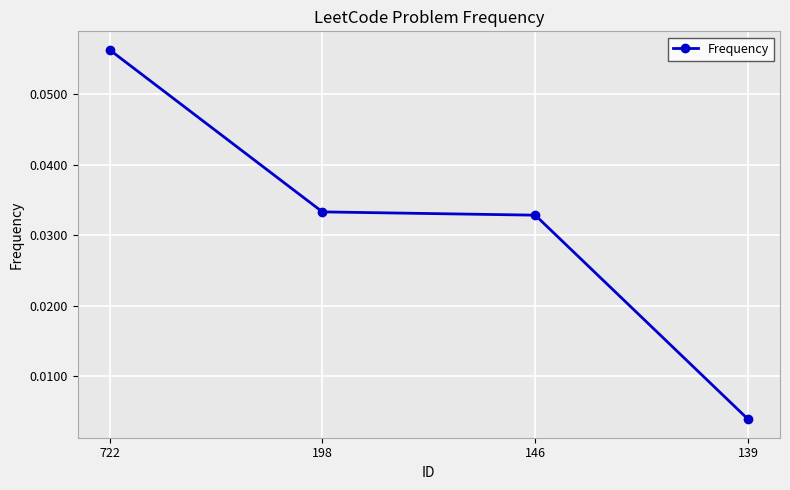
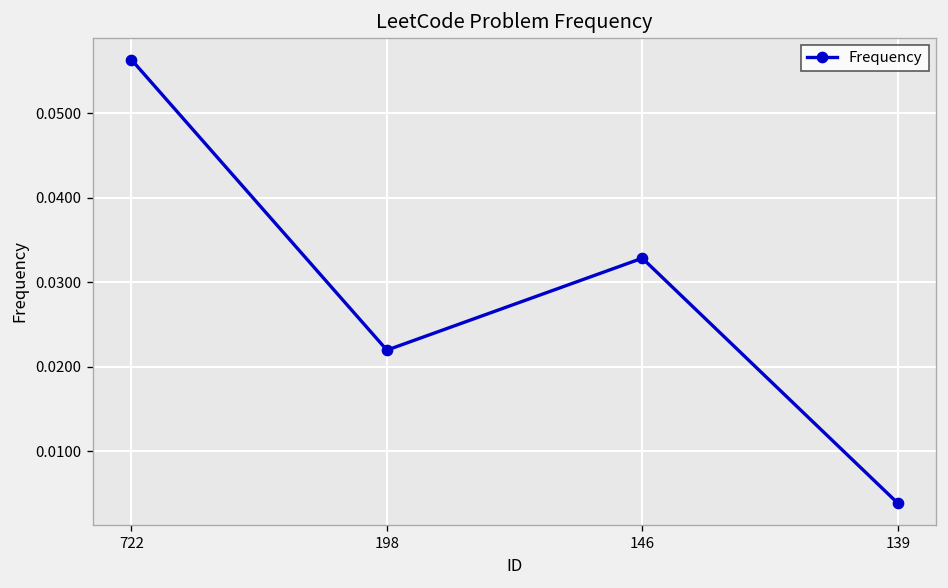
  {
    "722": 0.056,
-   "198": 0.033,
+   "198": 0.022,
    "146": 0.033,
    "139": 0.004
  }
